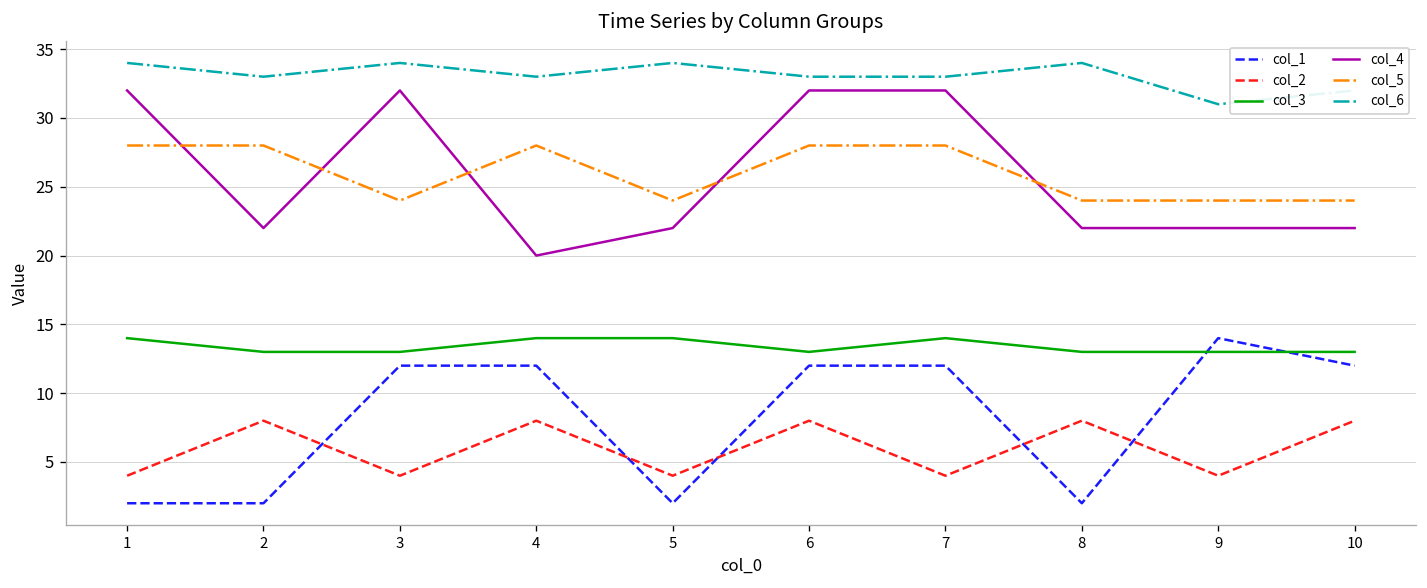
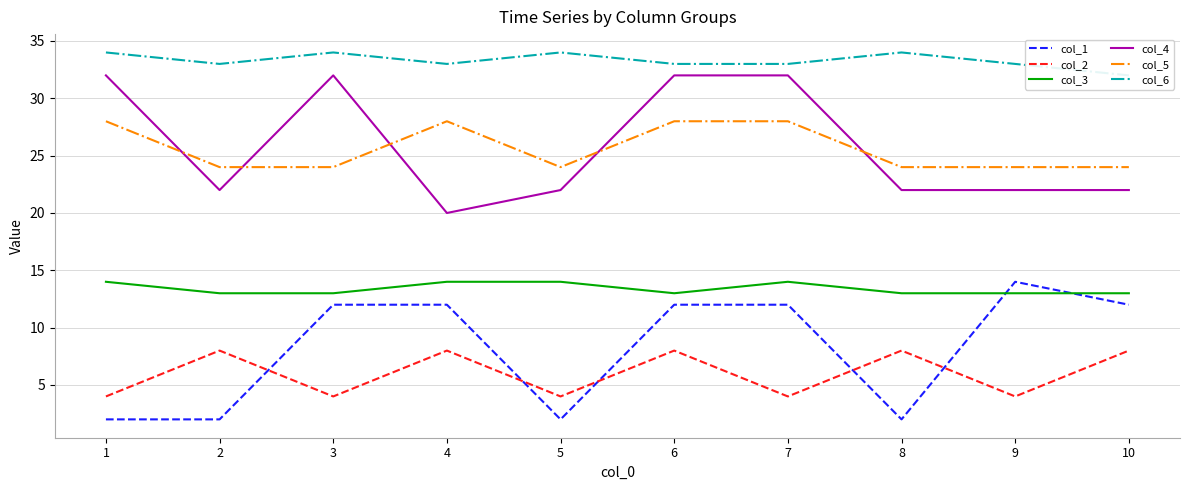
  {
    "col_1": {
      "1": 2,
      "2": 2,
      "3": 12,
      "4": 12,
      "5": 2,
      "6": 12,
      "7": 12,
      "8": 2,
      "9": 14,
      "10": 12
    },
    "col_2": {
      "1": 4,
      "2": 8,
      "3": 4,
      "4": 8,
      "5": 4,
      "6": 8,
      "7": 4,
      "8": 8,
      "9": 4,
      "10": 8
    },
    "col_3": {
      "1": 14,
      "2": 13,
      "3": 13,
      "4": 14,
      "5": 14,
      "6": 13,
      "7": 14,
      "8": 13,
      "9": 13,
      "10": 13
    },
    "col_4": {
      "1": 32,
      "2": 22,
      "3": 32,
      "4": 20,
      "5": 22,
      "6": 32,
      "7": 32,
      "8": 22,
      "9": 22,
      "10": 22
    },
    "col_5": {
      "1": 28,
-     "2": 28,
+     "2": 24,
      "3": 24,
      "4": 28,
      "5": 24,
      "6": 28,
      "7": 28,
      "8": 24,
      "9": 24,
      "10": 24
    },
    "col_6": {
      "1": 34,
      "2": 33,
      "3": 34,
      "4": 33,
      "5": 34,
      "6": 33,
      "7": 33,
      "8": 34,
-     "9": 31
+     "9": 33
    }
  }
